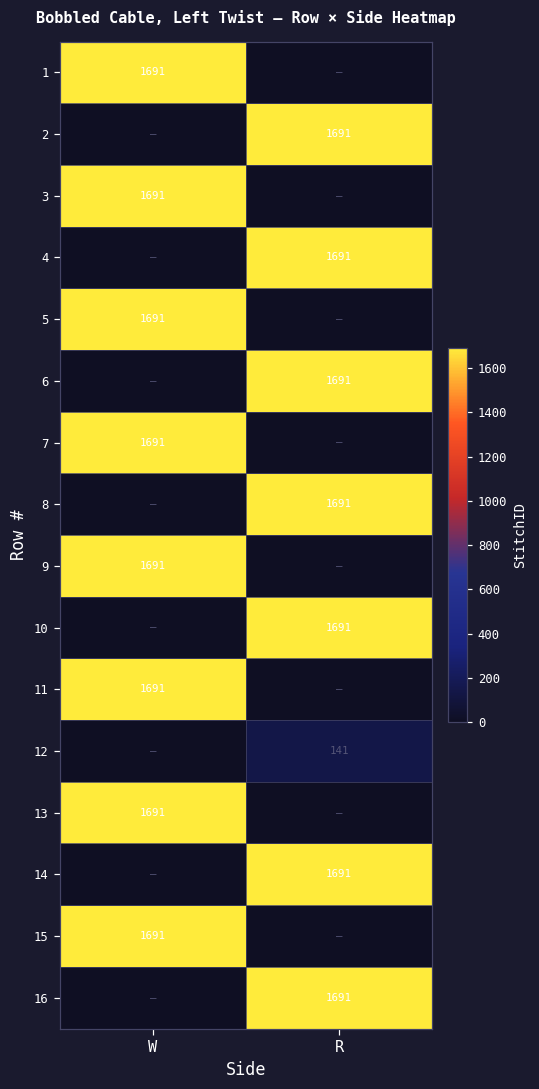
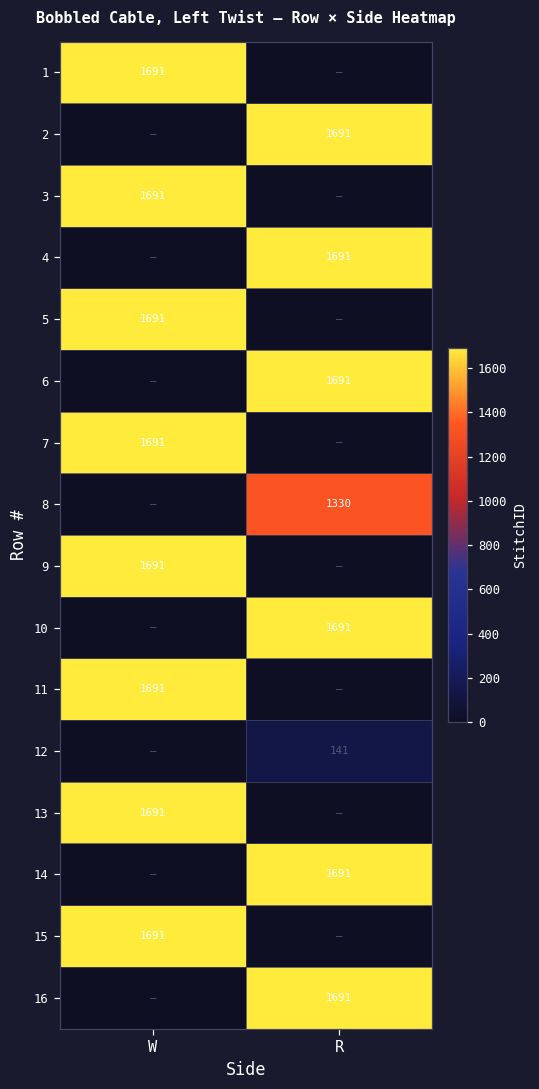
  {
    "1": {
      "W": 1691
    },
    "2": {
      "R": 1691
    },
    "3": {
      "W": 1691
    },
    "4": {
      "R": 1691
    },
    "5": {
      "W": 1691
    },
    "6": {
      "R": 1691
    },
    "7": {
      "W": 1691
    },
    "8": {
-     "R": 1691
+     "R": 1330
    },
    "9": {
      "W": 1691
    },
    "10": {
      "R": 1691
    },
    "11": {
      "W": 1691
    },
    "12": {
      "R": 141
    },
    "13": {
      "W": 1691
    },
    "14": {
      "R": 1691
    },
    "15": {
      "W": 1691
    },
    "16": {
      "R": 1691
    }
  }
